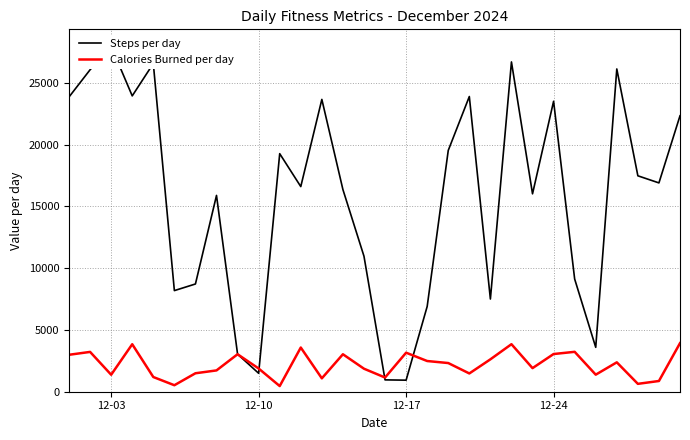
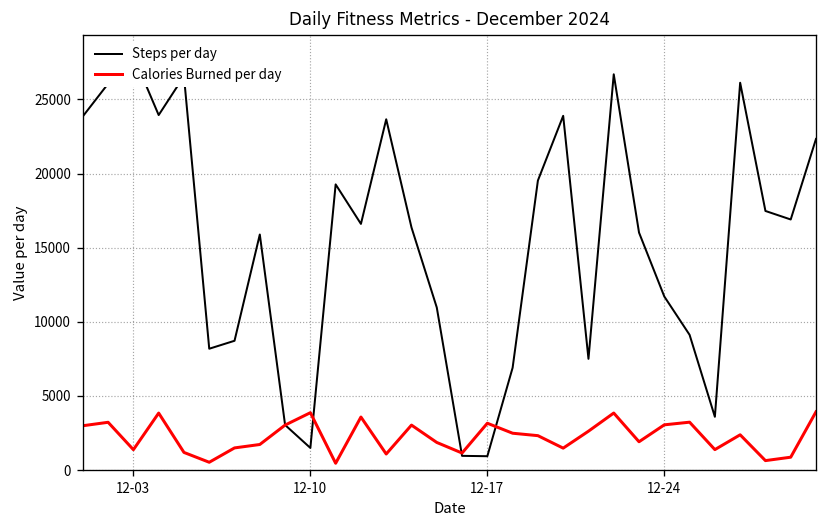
  {
    "Steps per day": {
      "12-10": 1500,
      "12-17": 900,
-     "12-24": 23500
+     "12-24": 11700
    },
    "Calories Burned per day": {
      "12-03": 1400,
-     "12-10": 1900,
+     "12-10": 3900,
      "12-17": 3200,
      "12-24": 3100
    }
  }
